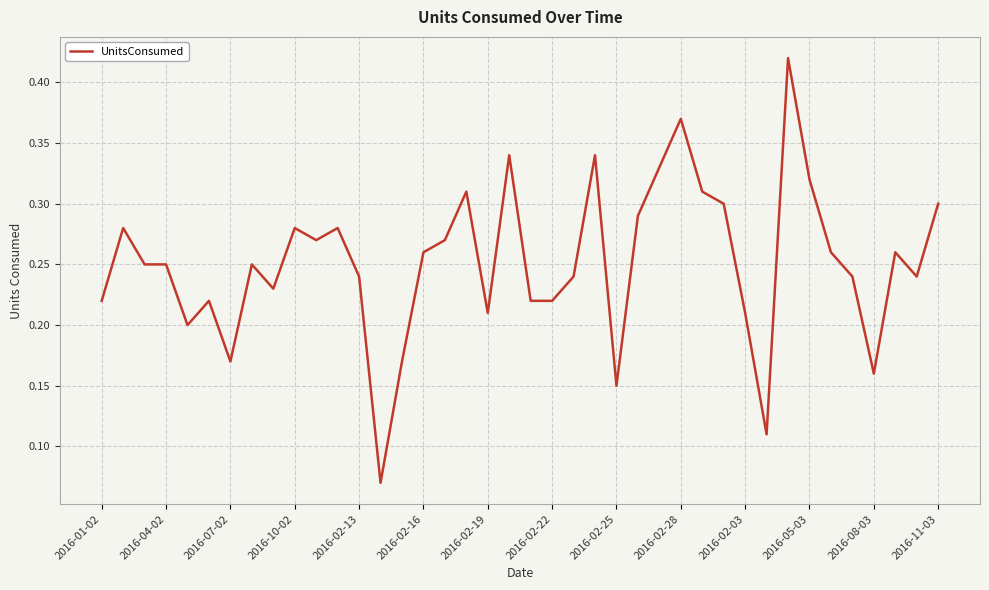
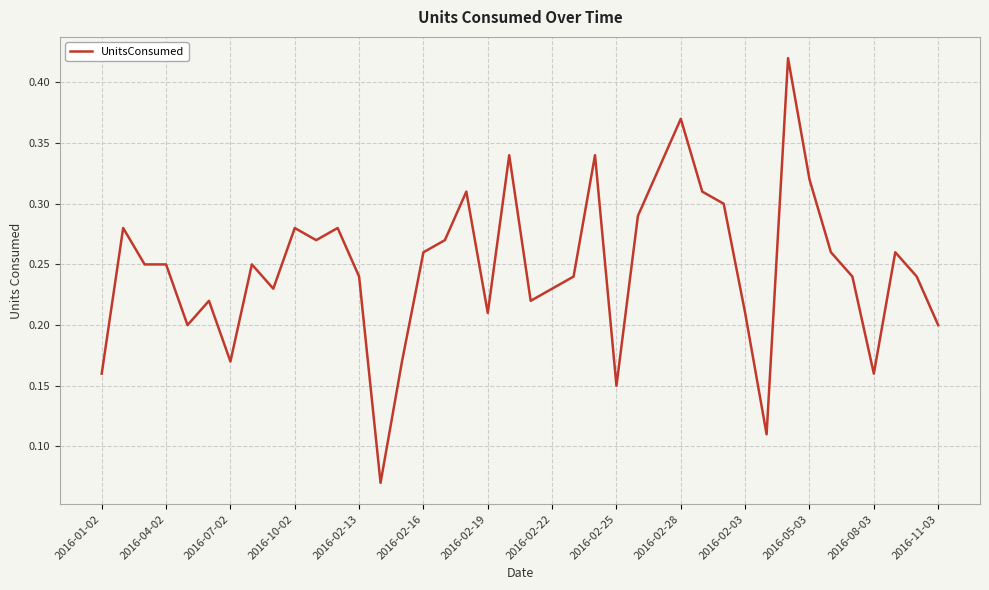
  {
-   "2016-01-02": 0.22,
+   "2016-01-02": 0.16,
    "2016-04-02": 0.25,
    "2016-07-02": 0.17,
    "2016-10-02": 0.28,
    "2016-02-13": 0.24,
    "2016-02-16": 0.26,
    "2016-02-19": 0.21,
-   "2016-02-22": 0.22,
+   "2016-02-22": 0.23,
    "2016-02-25": 0.15,
    "2016-02-28": 0.37,
    "2016-02-03": 0.21,
    "2016-05-03": 0.32,
    "2016-08-03": 0.16,
-   "2016-11-03": 0.3
+   "2016-11-03": 0.2
  }
